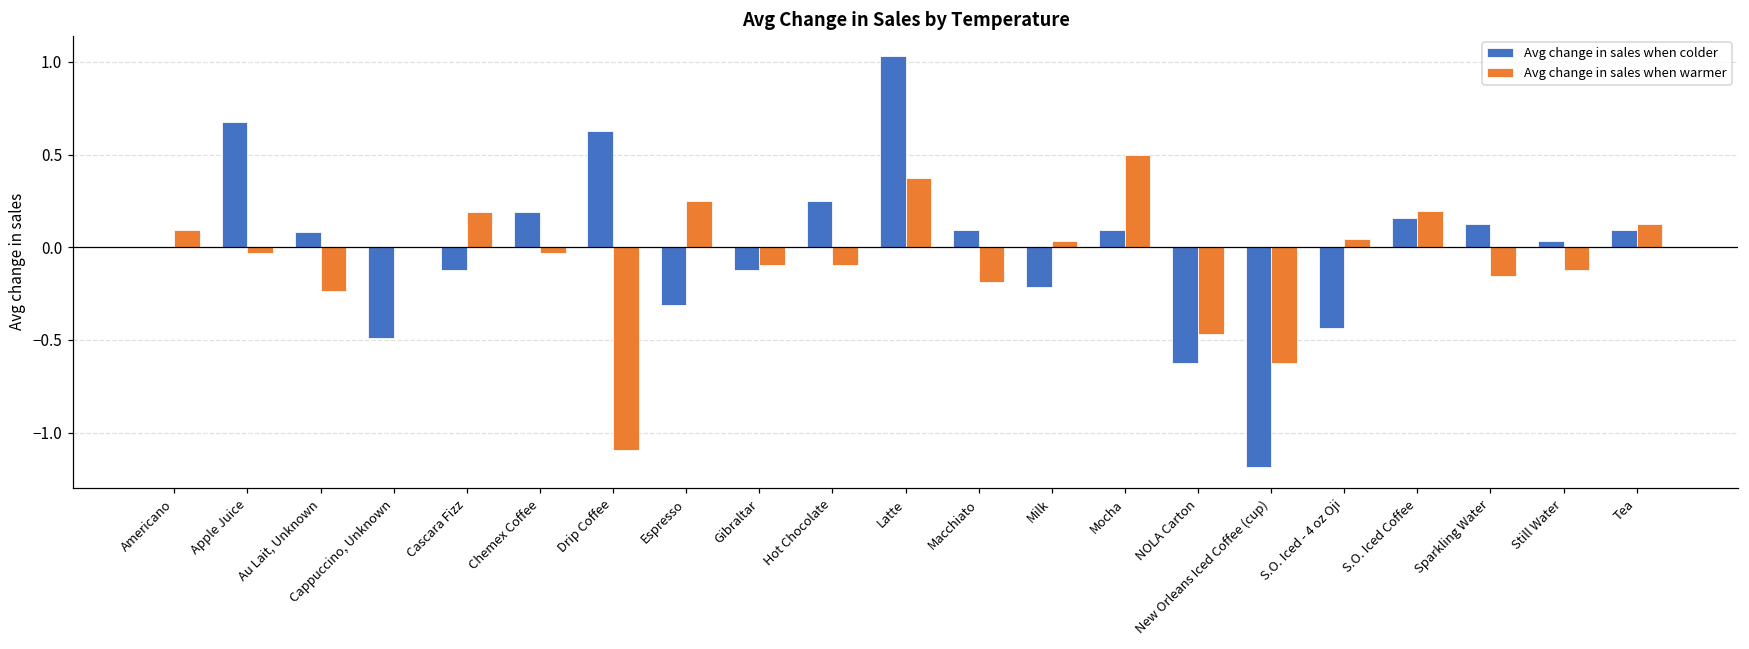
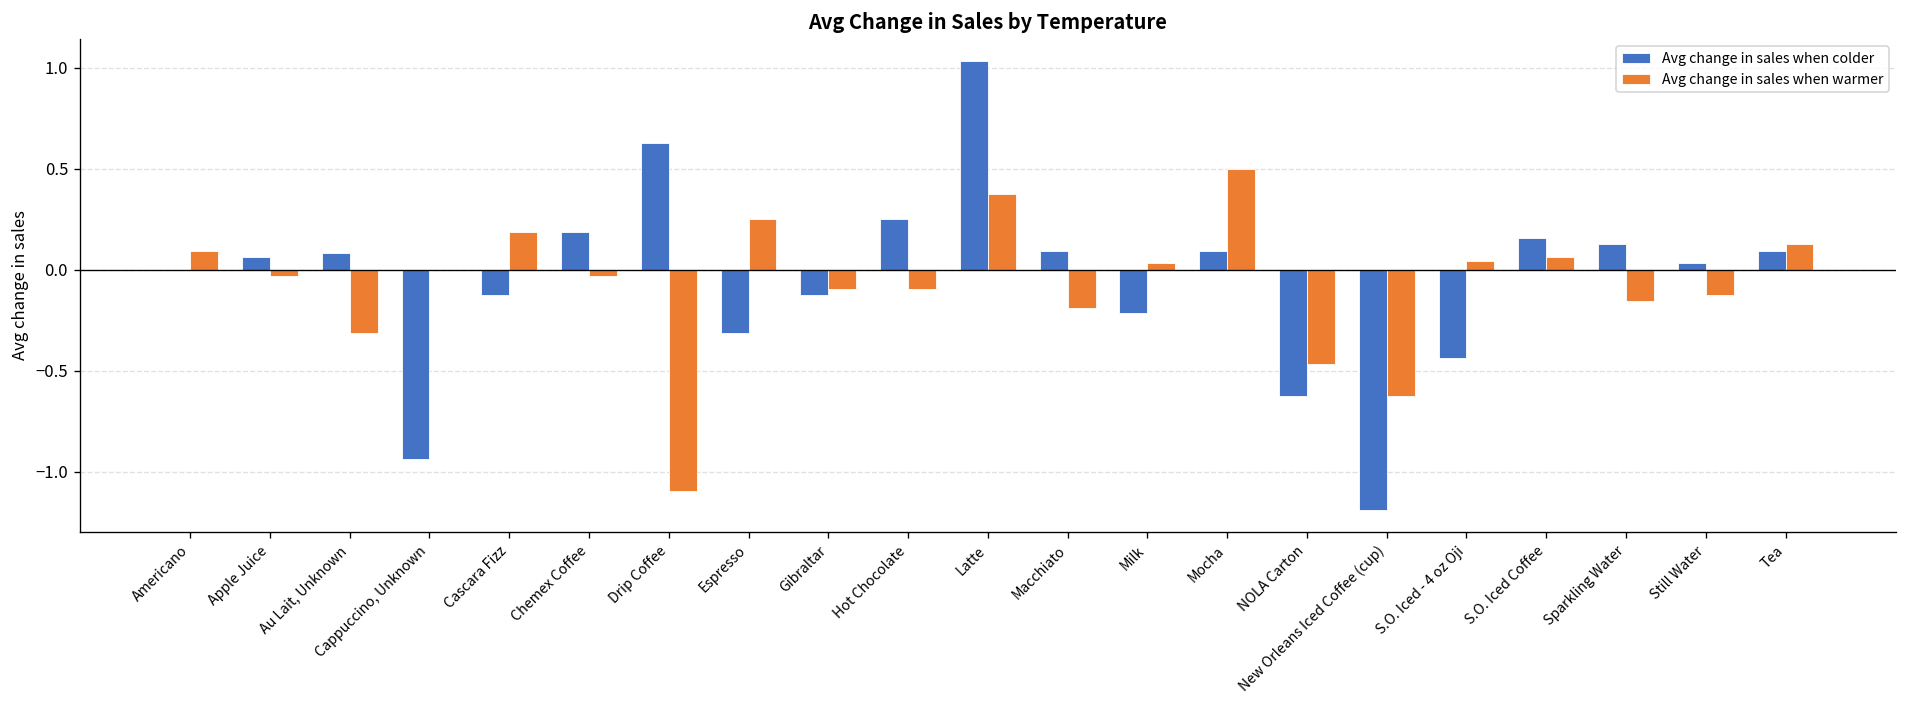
  {
    "Avg change in sales when colder": {
      "Americano": 0.00,
-     "Apple Juice": 0.67,
+     "Apple Juice": 0.06,
      "Au Lait, Unknown": 0.08,
-     "Cappuccino, Unknown": -0.49,
+     "Cappuccino, Unknown": -0.94,
      "Cascara Fizz": -0.13,
      "Chemex Coffee": 0.19,
      "Drip Coffee": 0.63,
      "Espresso": -0.31,
      "Gibraltar": -0.13,
      "Hot Chocolate": 0.25,
      "Latte": 1.03,
      "Macchiato": 0.09,
      "Milk": -0.21,
      "Mocha": 0.09,
      "NOLA Carton": -0.63,
      "New Orleans Iced Coffee (cup)": -1.19,
      "S.O. Iced - 4 oz Oji": -0.44,
      "S.O. Iced Coffee": 0.16,
      "Sparkling Water": 0.13,
      "Still Water": 0.03,
      "Tea": 0.09
    },
    "Avg change in sales when warmer": {
      "Americano": 0.09,
      "Apple Juice": -0.03,
-     "Au Lait, Unknown": -0.24,
+     "Au Lait, Unknown": -0.31,
      "Cappuccino, Unknown": 0.00,
      "Cascara Fizz": 0.19,
      "Chemex Coffee": -0.03,
      "Drip Coffee": -1.09,
      "Espresso": 0.25,
      "Gibraltar": -0.09,
      "Hot Chocolate": -0.09,
      "Latte": 0.38,
      "Macchiato": -0.19,
      "Milk": 0.03,
      "Mocha": 0.50,
      "NOLA Carton": -0.47,
      "New Orleans Iced Coffee (cup)": -0.63,
      "S.O. Iced - 4 oz Oji": 0.04,
-     "S.O. Iced Coffee": 0.19,
+     "S.O. Iced Coffee": 0.06,
      "Sparkling Water": -0.16,
      "Still Water": -0.13,
      "Tea": 0.13
    }
  }
